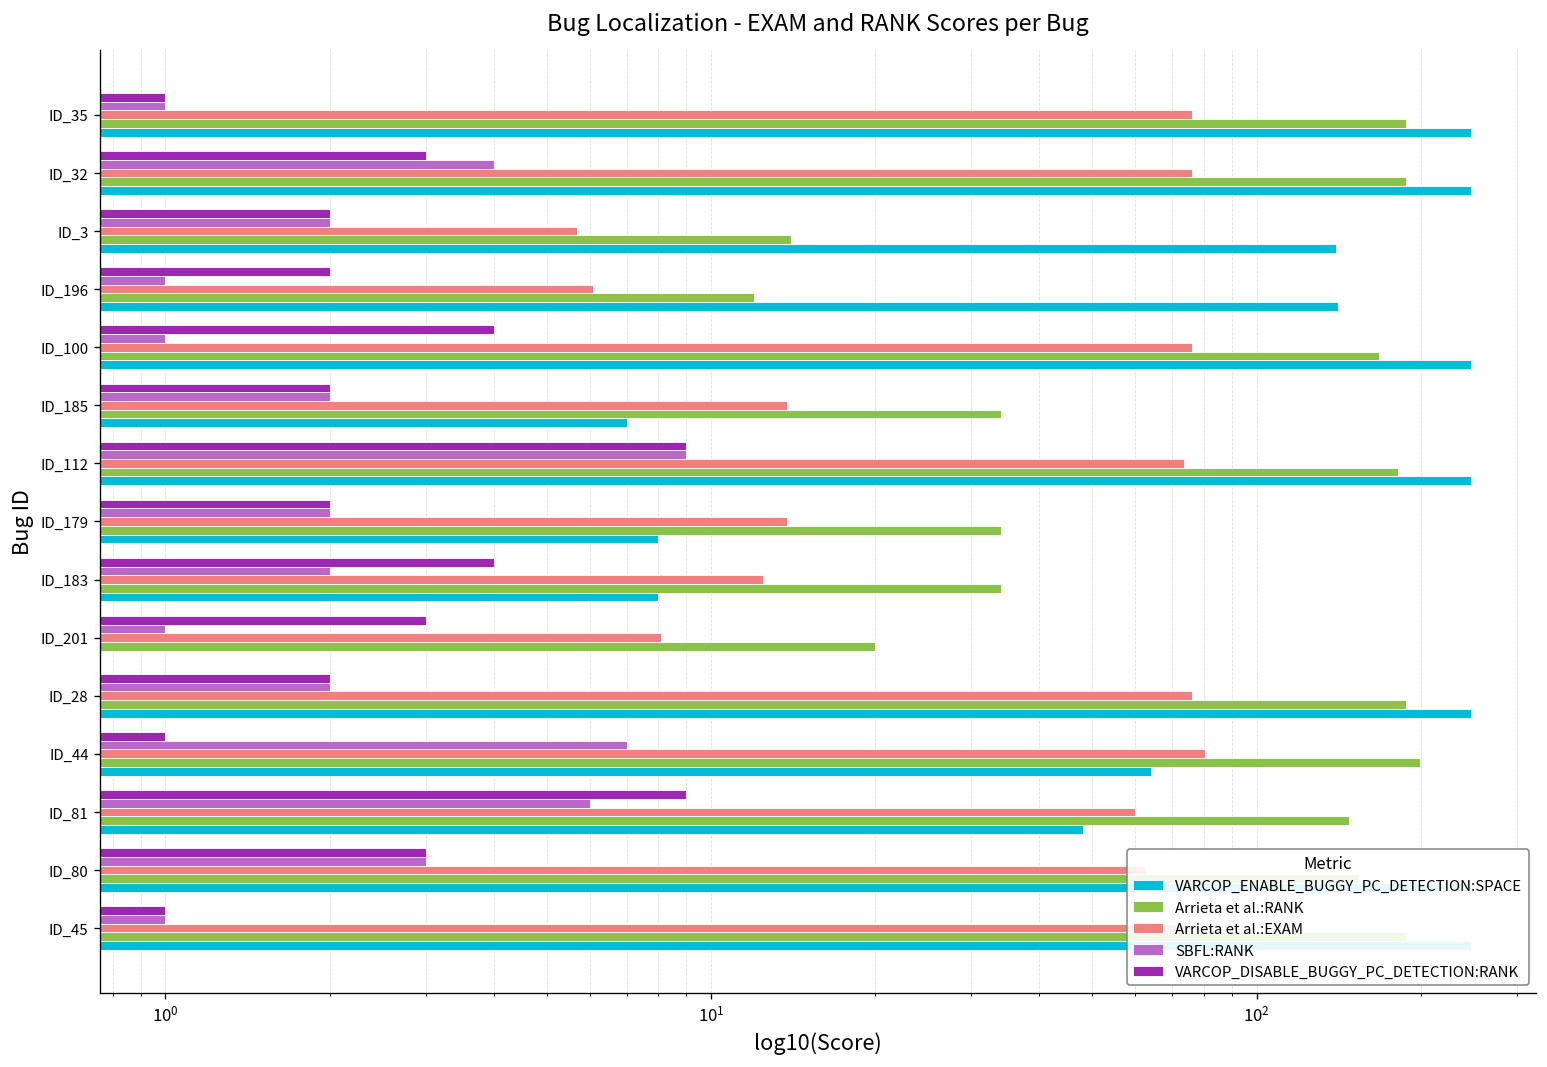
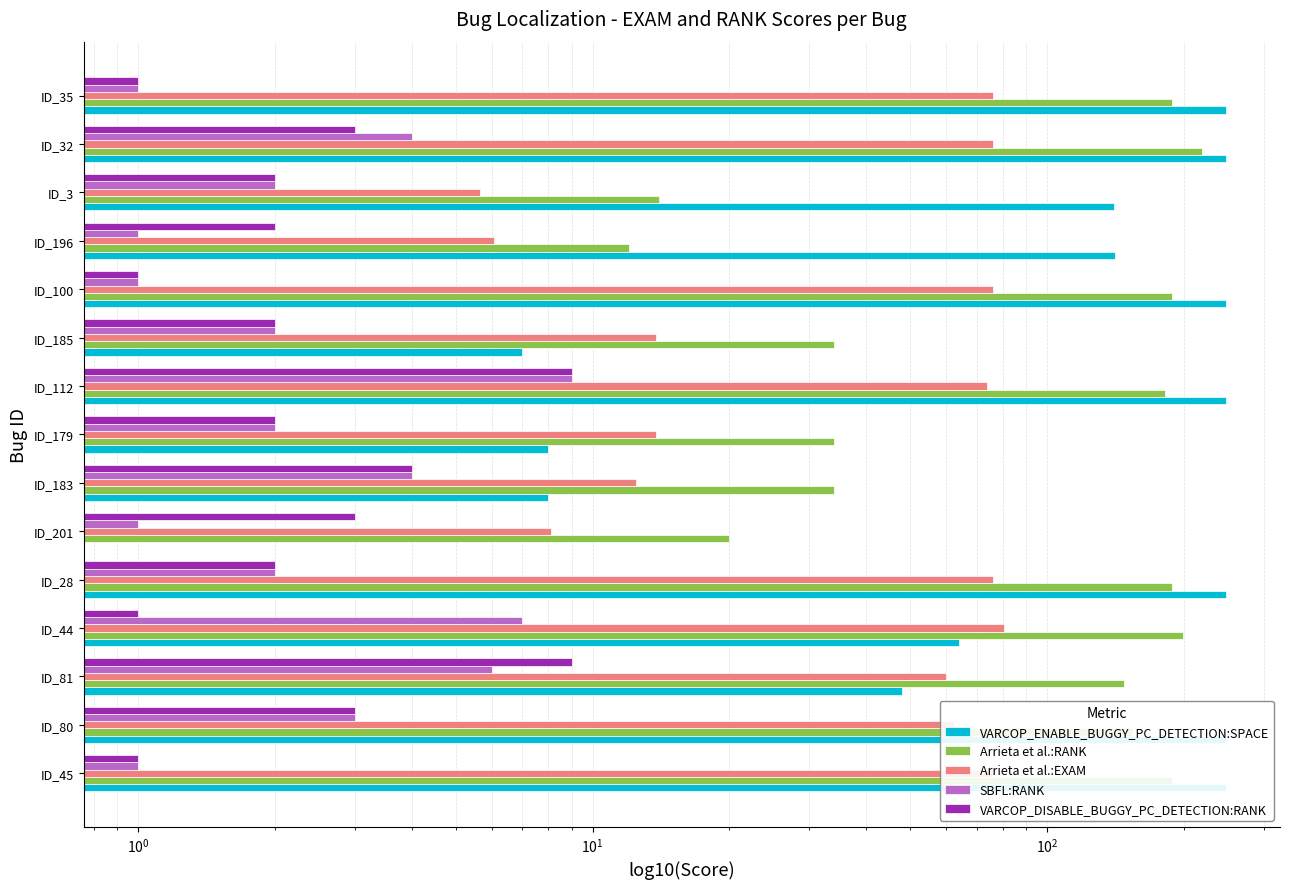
  {
    "VARCOP_ENABLE_BUGGY_PC_DETECTION:SPACE": {
      "ID_35": 250,
      "ID_32": 250,
      "ID_3": 140,
      "ID_196": 141,
      "ID_100": 250,
      "ID_185": 7,
      "ID_112": 250,
      "ID_179": 8,
      "ID_183": 8,
      "ID_28": 250,
      "ID_44": 64,
      "ID_81": 48
    },
    "Arrieta et al.:RANK": {
      "ID_35": 188,
-     "ID_32": 188,
+     "ID_32": 220,
      "ID_3": 14,
      "ID_196": 12,
-     "ID_100": 168,
+     "ID_100": 188,
      "ID_185": 34,
      "ID_112": 182,
      "ID_179": 34,
      "ID_183": 34,
      "ID_201": 20,
      "ID_28": 188,
      "ID_44": 200,
      "ID_81": 148
    },
    "Arrieta et al.:EXAM": {
      "ID_35": 76,
      "ID_32": 76,
      "ID_3": 5.7,
      "ID_196": 6,
      "ID_100": 76,
      "ID_185": 13.8,
      "ID_112": 74,
      "ID_179": 13.8,
      "ID_183": 12.5,
      "ID_201": 8,
      "ID_28": 76,
      "ID_44": 81,
      "ID_81": 60
    },
    "SBFL:RANK": {
      "ID_35": 1,
      "ID_32": 4,
      "ID_3": 2,
      "ID_196": 1,
      "ID_100": 1,
      "ID_185": 2,
      "ID_112": 9,
      "ID_179": 2,
-     "ID_183": 2,
+     "ID_183": 4,
      "ID_201": 1,
      "ID_28": 2,
      "ID_44": 7,
      "ID_81": 6,
      "ID_80": 3,
      "ID_45": 1
    },
    "VARCOP_DISABLE_BUGGY_PC_DETECTION:RANK": {
      "ID_35": 1,
      "ID_32": 3,
      "ID_3": 2,
      "ID_196": 2,
-     "ID_100": 4,
+     "ID_100": 1,
      "ID_185": 2,
      "ID_112": 9,
      "ID_179": 2,
      "ID_183": 4,
      "ID_201": 3,
      "ID_28": 2,
      "ID_44": 1,
      "ID_81": 9,
      "ID_80": 3,
      "ID_45": 1
    }
  }
